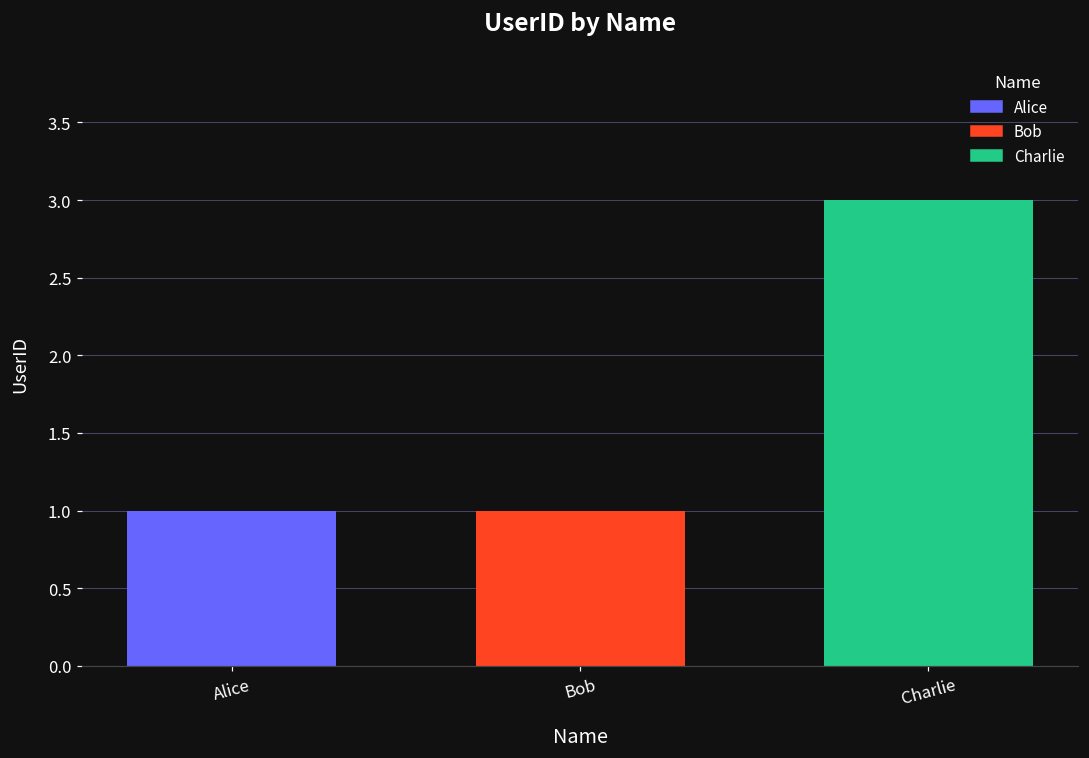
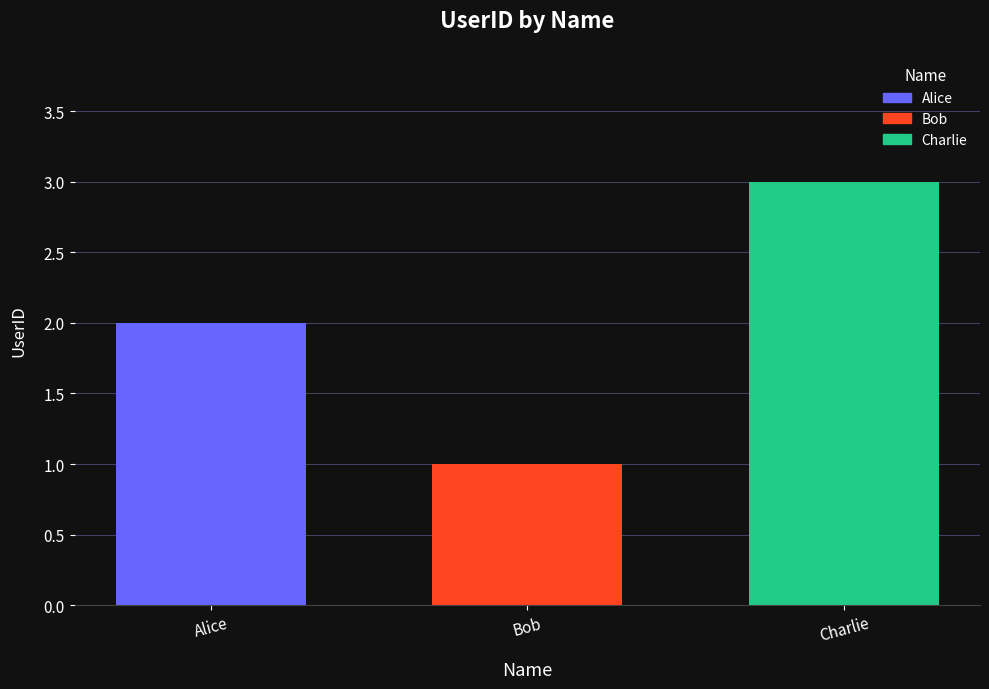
  {
-   "Alice": 1,
+   "Alice": 2,
    "Bob": 1,
    "Charlie": 3
  }
